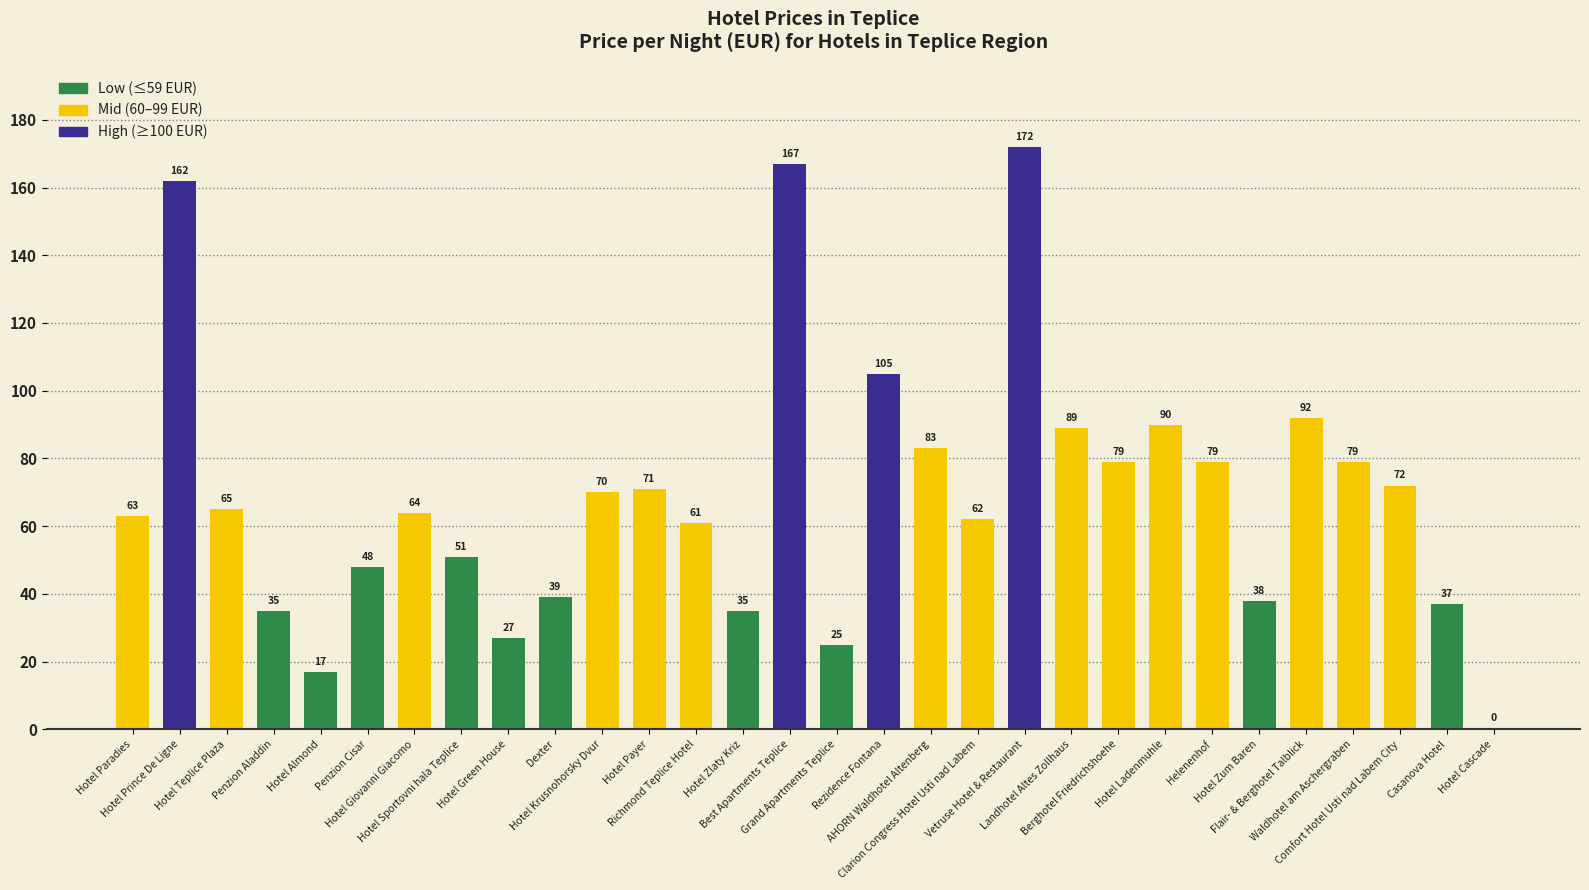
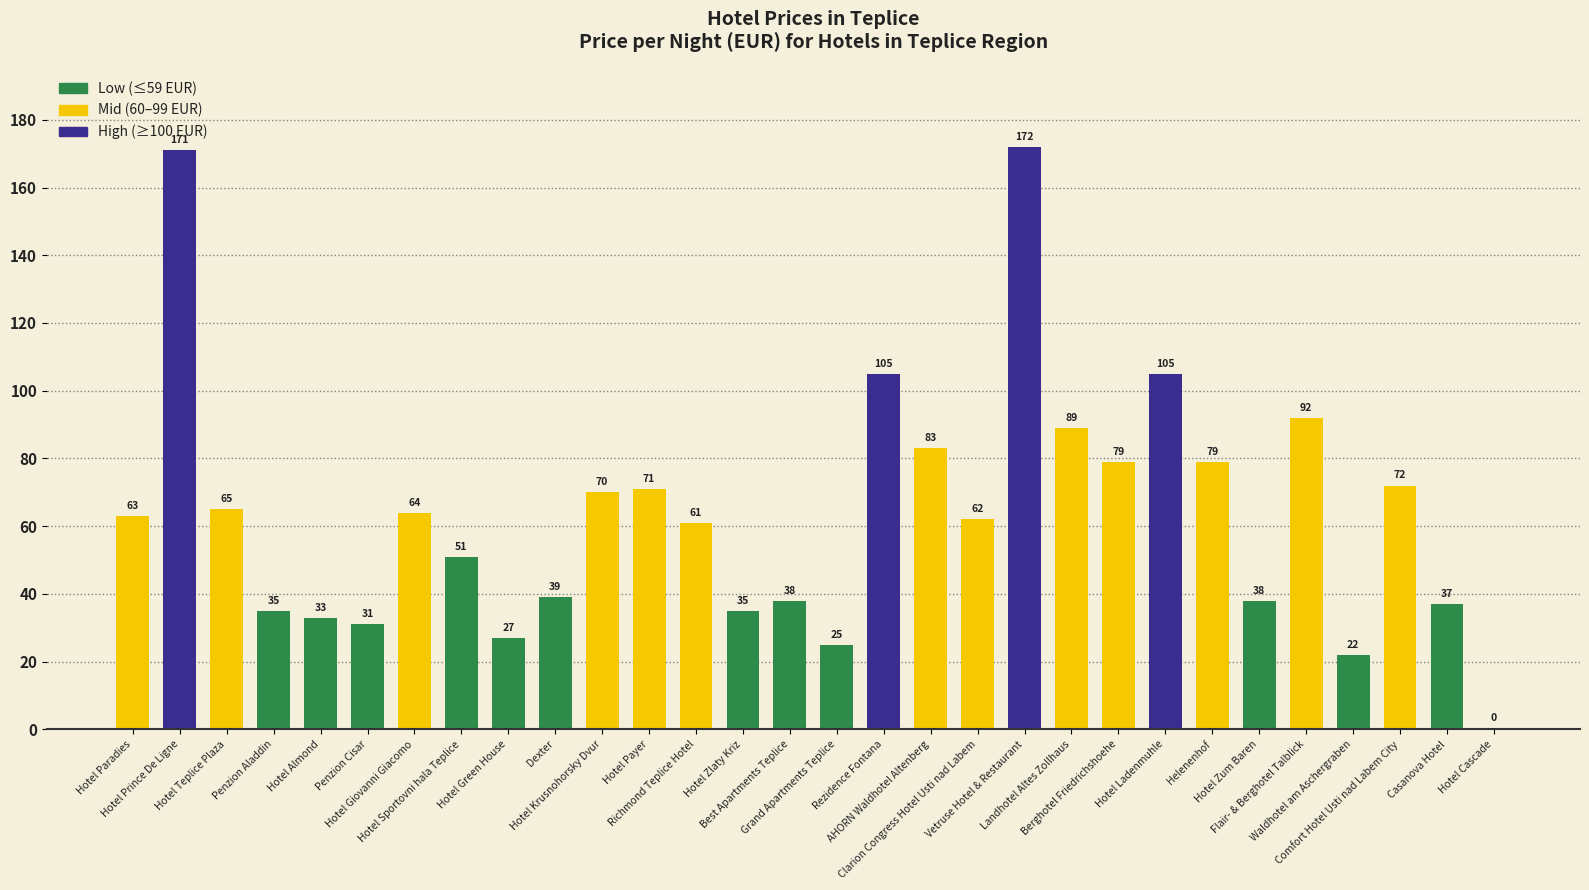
  {
    "Hotel Paradies": 63,
-   "Hotel Prince De Ligne": 162,
+   "Hotel Prince De Ligne": 171,
    "Hotel Teplice Plaza": 65,
    "Penzion Aladdin": 35,
-   "Hotel Almond": 17,
-   "Penzion Cisar": 48,
+   "Hotel Almond": 33,
+   "Penzion Cisar": 31,
    "Hotel Giovanni Giacomo": 64,
    "Hotel Sportovni hala Teplice": 51,
    "Hotel Green House": 27,
    "Dexter": 39,
    "Hotel Krusnohorsky Dvur": 70,
    "Hotel Payer": 71,
    "Richmond Teplice Hotel": 61,
    "Hotel Zlaty Kriz": 35,
-   "Best Apartments Teplice": 167,
+   "Best Apartments Teplice": 38,
    "Grand Apartments Teplice": 25,
    "Rezidence Fontana": 105,
    "AHORN Waldhotel Altenberg": 83,
    "Clarion Congress Hotel Usti nad Labem": 62,
    "Vetruse Hotel & Restaurant": 172,
    "Landhotel Altes Zollhaus": 89,
    "Berghotel Friedrichshoehe": 79,
-   "Hotel Ladenmuhle": 90,
+   "Hotel Ladenmuhle": 105,
    "Helenenhof": 79,
    "Hotel Zum Baren": 38,
    "Flair- & Berghotel Talblick": 92,
-   "Waldhotel am Aschergraben": 79,
+   "Waldhotel am Aschergraben": 22,
    "Comfort Hotel Usti nad Labem City": 72,
    "Casanova Hotel": 37,
    "Hotel Cascade": 0
  }
